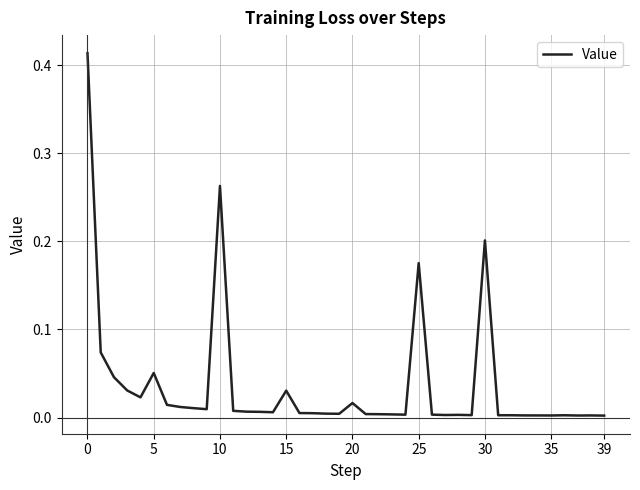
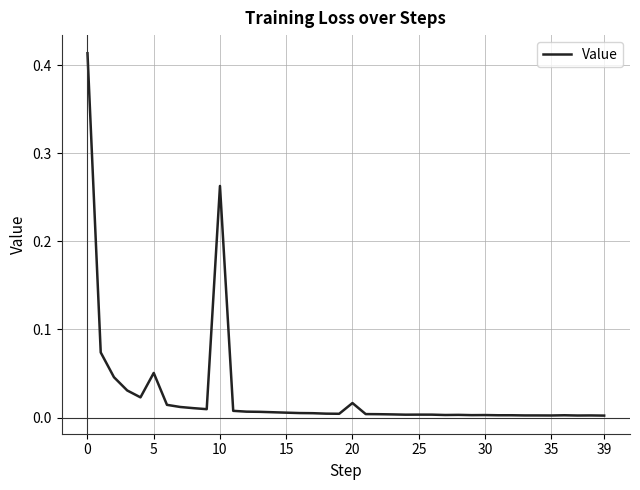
  {
    "0": 0.41,
    "5": 0.05,
    "10": 0.26,
-   "15": 0.03,
+   "15": 0.01,
    "20": 0.02,
-   "25": 0.18,
-   "30": 0.20,
+   "25": 0.00,
+   "30": 0.00,
    "35": 0.00,
    "39": 0.00
  }
